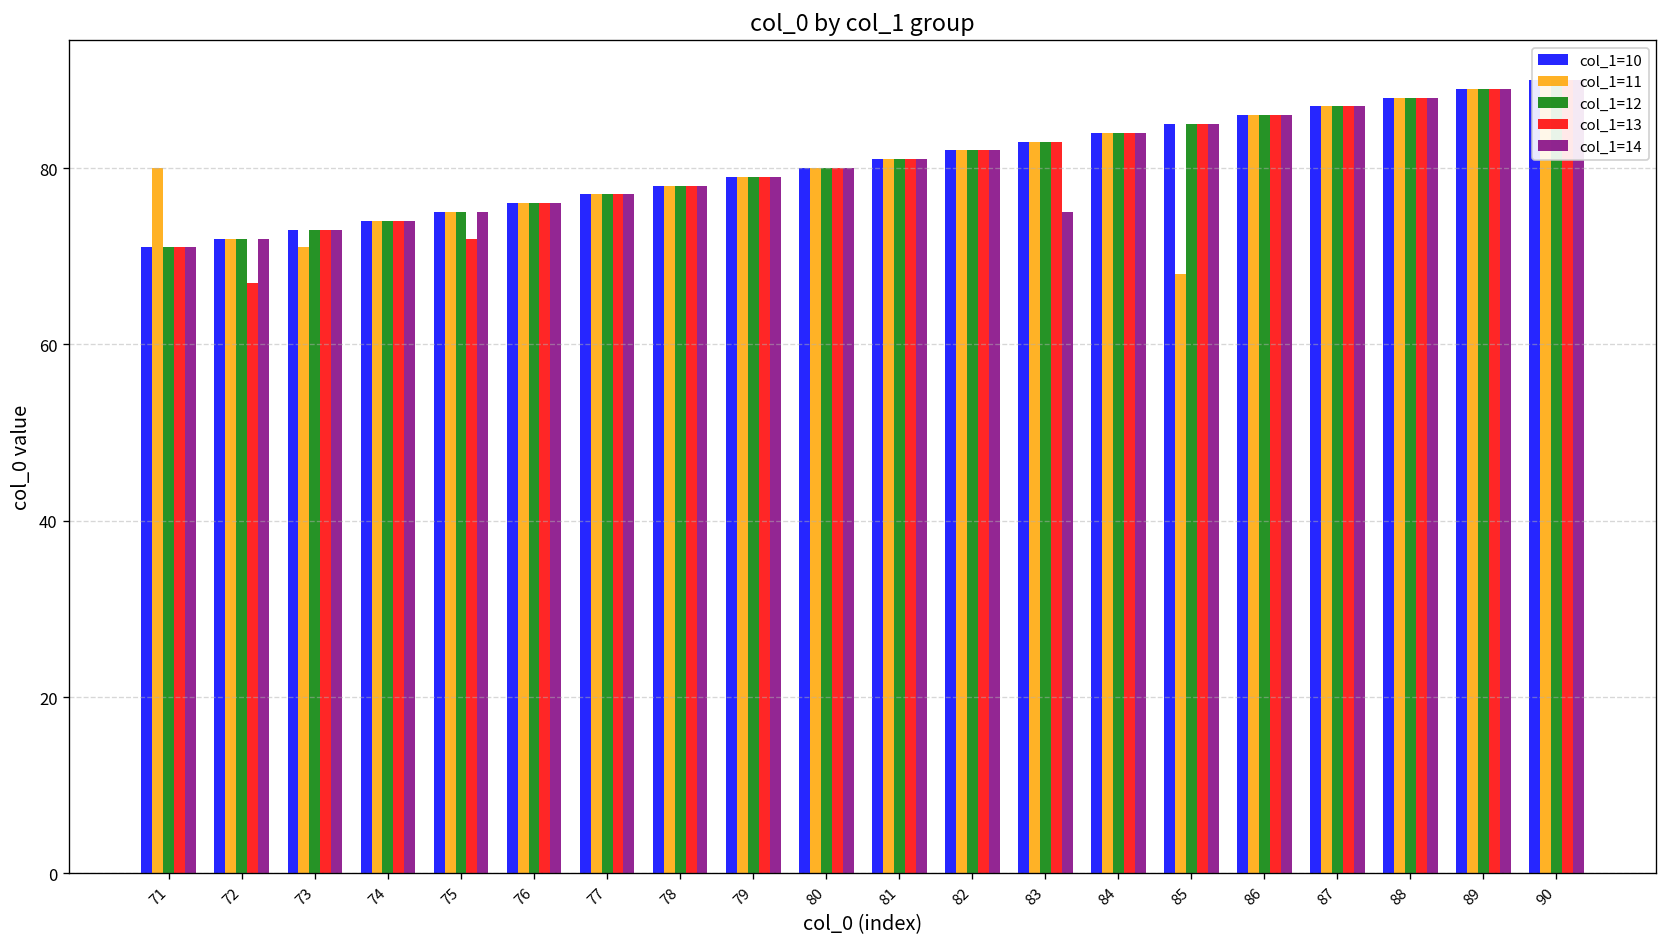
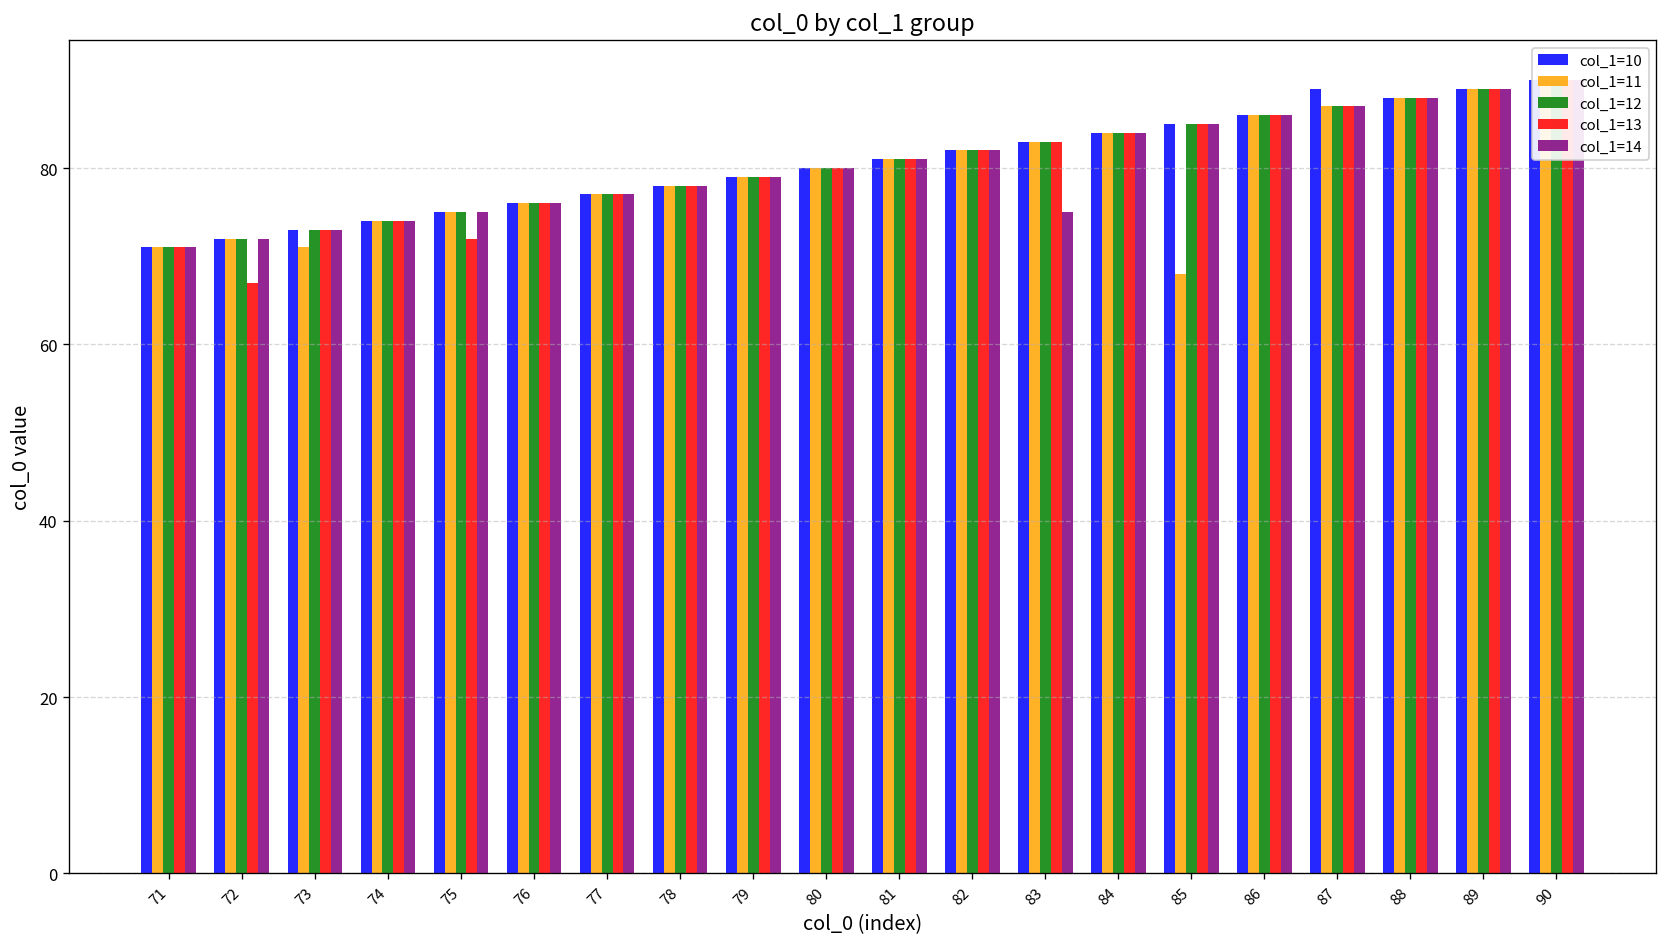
  {
    "col_1=10": {
      "71": 71,
      "72": 72,
      "73": 73,
      "74": 74,
      "75": 75,
      "76": 76,
      "77": 77,
      "78": 78,
      "79": 79,
      "80": 80,
      "81": 81,
      "82": 82,
      "83": 83,
      "84": 84,
      "85": 85,
      "86": 86,
-     "87": 87,
+     "87": 89,
      "88": 88,
      "89": 89
    },
    "col_1=11": {
-     "71": 80,
+     "71": 71,
      "72": 72,
      "73": 71,
      "74": 74,
      "75": 75,
      "76": 76,
      "77": 77,
      "78": 78,
      "79": 79,
      "80": 80,
      "81": 81,
      "82": 82,
      "83": 83,
      "84": 84,
      "85": 68,
      "86": 86,
      "87": 87,
      "88": 88,
      "89": 89
    },
    "col_1=12": {
      "71": 71,
      "72": 72,
      "73": 73,
      "74": 74,
      "75": 75,
      "76": 76,
      "77": 77,
      "78": 78,
      "79": 79,
      "80": 80,
      "81": 81,
      "82": 82,
      "83": 83,
      "84": 84,
      "85": 85,
      "86": 86,
      "87": 87,
      "88": 88,
      "89": 89
    },
    "col_1=13": {
      "71": 71,
      "72": 67,
      "73": 73,
      "74": 74,
      "75": 72,
      "76": 76,
      "77": 77,
      "78": 78,
      "79": 79,
      "80": 80,
      "81": 81,
      "82": 82,
      "83": 83,
      "84": 84,
      "85": 85,
      "86": 86,
      "87": 87,
      "88": 88,
      "89": 89
    },
    "col_1=14": {
      "71": 71,
      "72": 72,
      "73": 73,
      "74": 74,
      "75": 75,
      "76": 76,
      "77": 77,
      "78": 78,
      "79": 79,
      "80": 80,
      "81": 81,
      "82": 82,
      "83": 75,
      "84": 84,
      "85": 85,
      "86": 86,
      "87": 87,
      "88": 88,
      "89": 89
    }
  }
